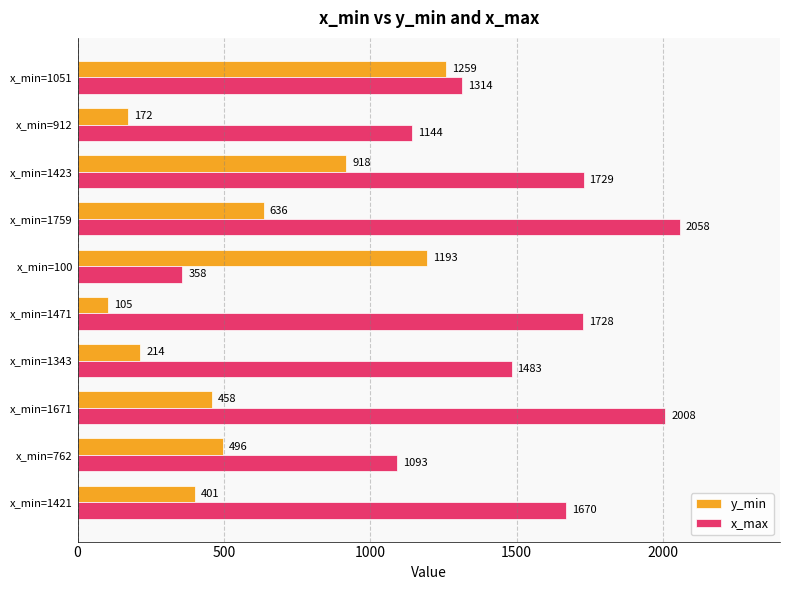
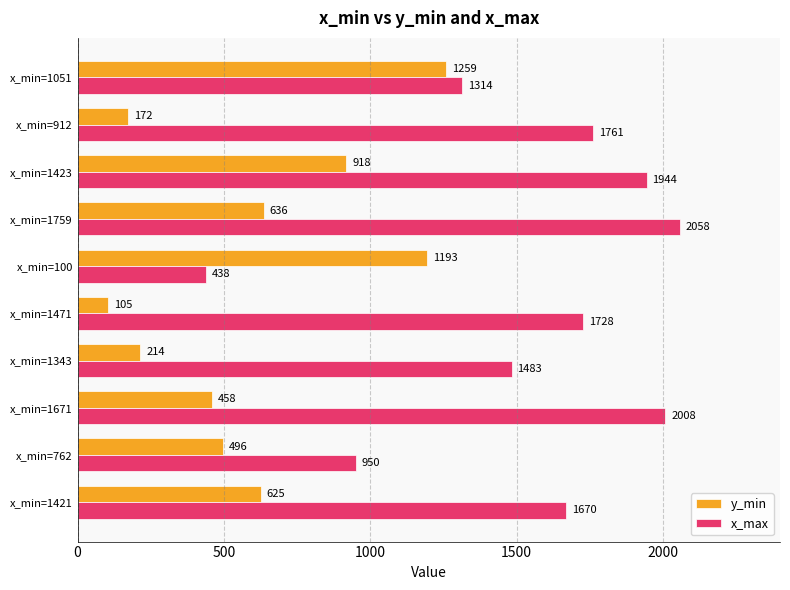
  {
    "y_min": {
      "x_min=1051": 1259,
      "x_min=912": 172,
      "x_min=1423": 918,
      "x_min=1759": 636,
      "x_min=100": 1193,
      "x_min=1471": 105,
      "x_min=1343": 214,
      "x_min=1671": 458,
      "x_min=762": 496,
-     "x_min=1421": 401
+     "x_min=1421": 625
    },
    "x_max": {
      "x_min=1051": 1314,
-     "x_min=912": 1144,
-     "x_min=1423": 1729,
+     "x_min=912": 1761,
+     "x_min=1423": 1944,
      "x_min=1759": 2058,
-     "x_min=100": 358,
+     "x_min=100": 438,
      "x_min=1471": 1728,
      "x_min=1343": 1483,
      "x_min=1671": 2008,
-     "x_min=762": 1093,
+     "x_min=762": 950,
      "x_min=1421": 1670
    }
  }
